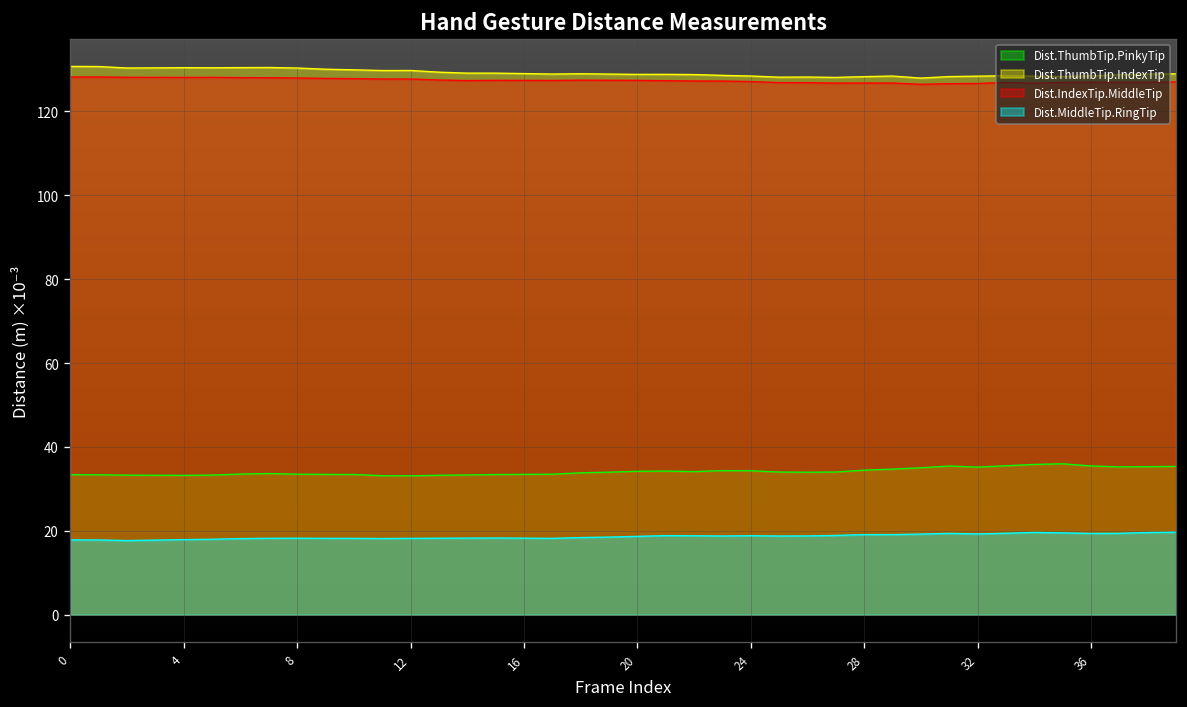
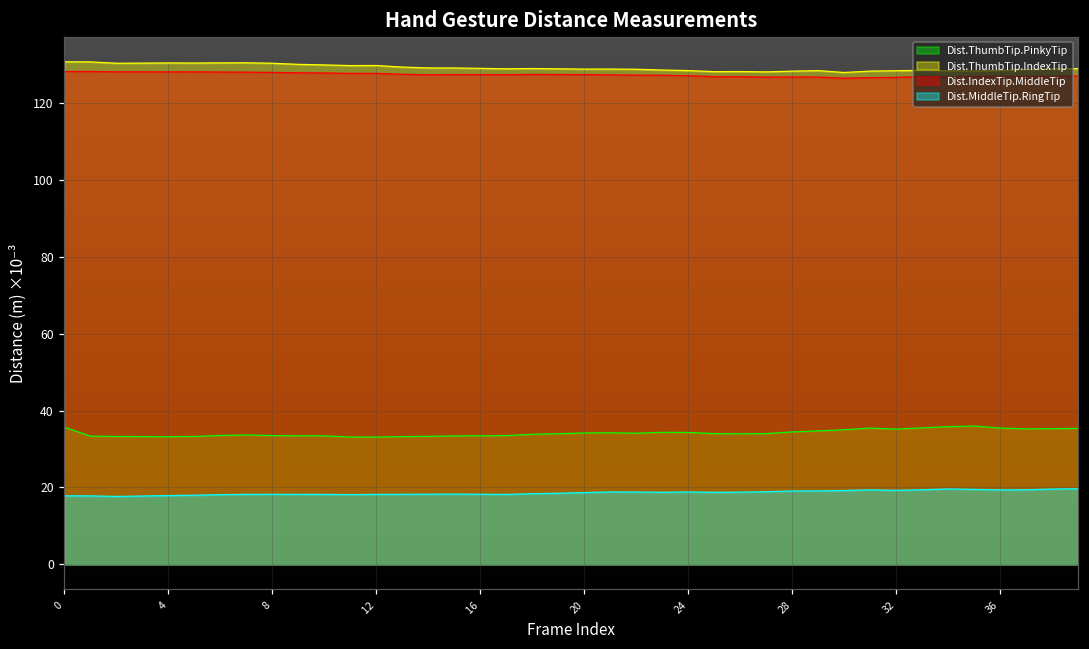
  {
    "Dist.ThumbTip.PinkyTip": {
-     "0": 33,
+     "0": 36,
      "4": 33,
      "8": 33,
      "12": 33,
      "16": 33,
      "20": 34,
      "24": 34,
      "28": 34,
      "32": 35,
      "36": 35
    },
    "Dist.ThumbTip.IndexTip": {
      "0": 131,
      "4": 130,
      "8": 130,
      "12": 130,
      "16": 129,
      "20": 129,
      "24": 128,
      "28": 128,
      "32": 128
    },
    "Dist.IndexTip.MiddleTip": {
      "0": 128,
      "4": 128,
      "8": 128,
      "12": 128,
      "16": 127,
      "20": 127,
      "24": 127,
      "28": 127,
      "32": 127
    },
    "Dist.MiddleTip.RingTip": {
      "0": 18,
      "4": 18,
      "8": 18,
      "12": 18,
      "16": 18,
      "20": 19,
      "24": 19,
      "28": 19,
      "32": 19,
      "36": 19
    }
  }
